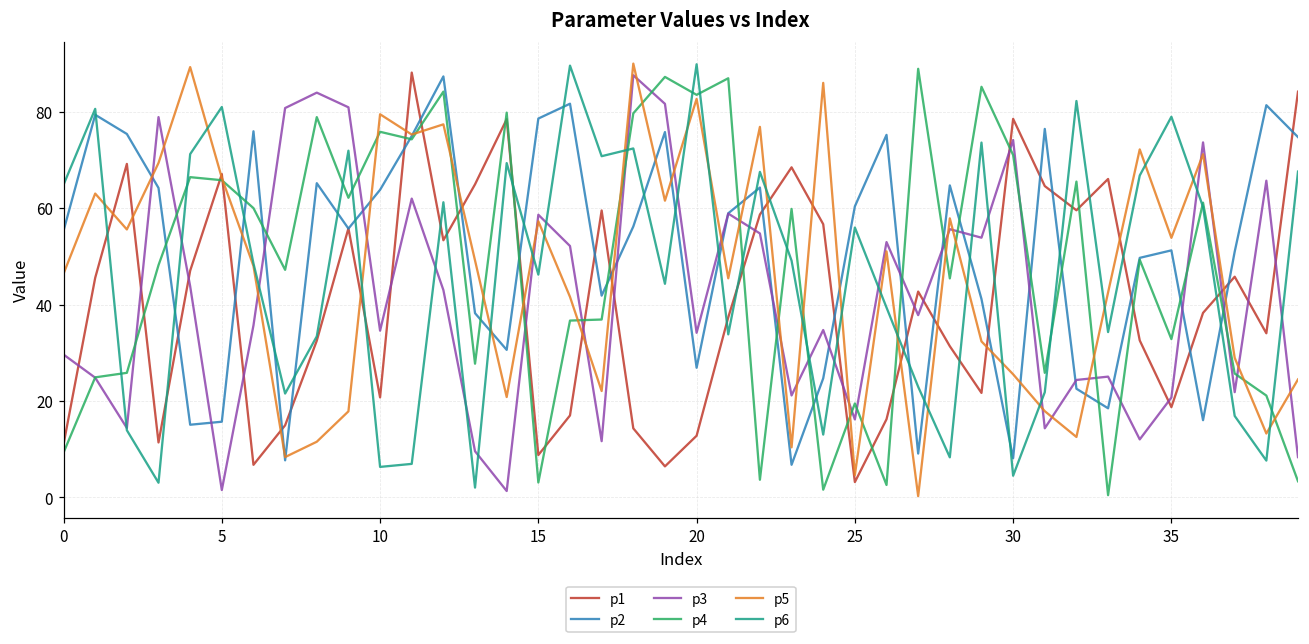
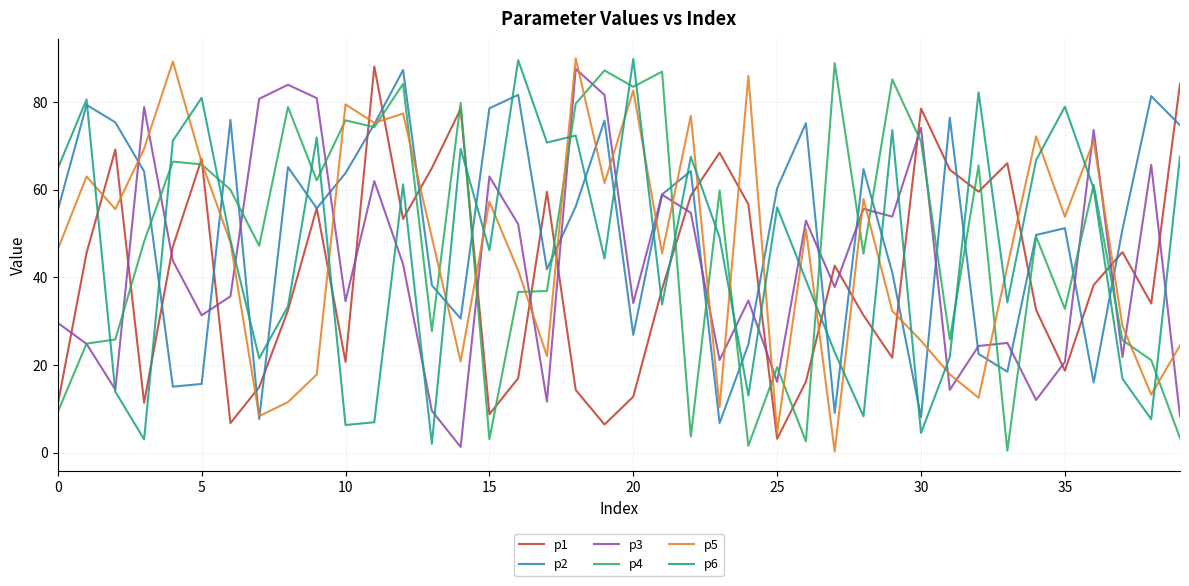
  {
    "p1": {
      "0": 11,
      "5": 67,
      "10": 21,
      "15": 9,
      "20": 13,
      "25": 3,
      "30": 79,
      "35": 19
    },
    "p2": {
      "0": 55,
      "5": 16,
      "10": 64,
      "15": 79,
      "20": 27,
      "25": 60,
      "30": 8,
      "35": 51
    },
    "p3": {
      "0": 30,
-     "5": 2,
+     "5": 31,
      "10": 35,
-     "15": 59,
+     "15": 63,
      "20": 34,
      "25": 16,
      "30": 74,
      "35": 21
    },
    "p5": {
      "0": 46,
      "10": 79,
      "15": 57,
      "20": 83,
      "25": 5,
      "30": 26,
      "35": 54
    }
  }
